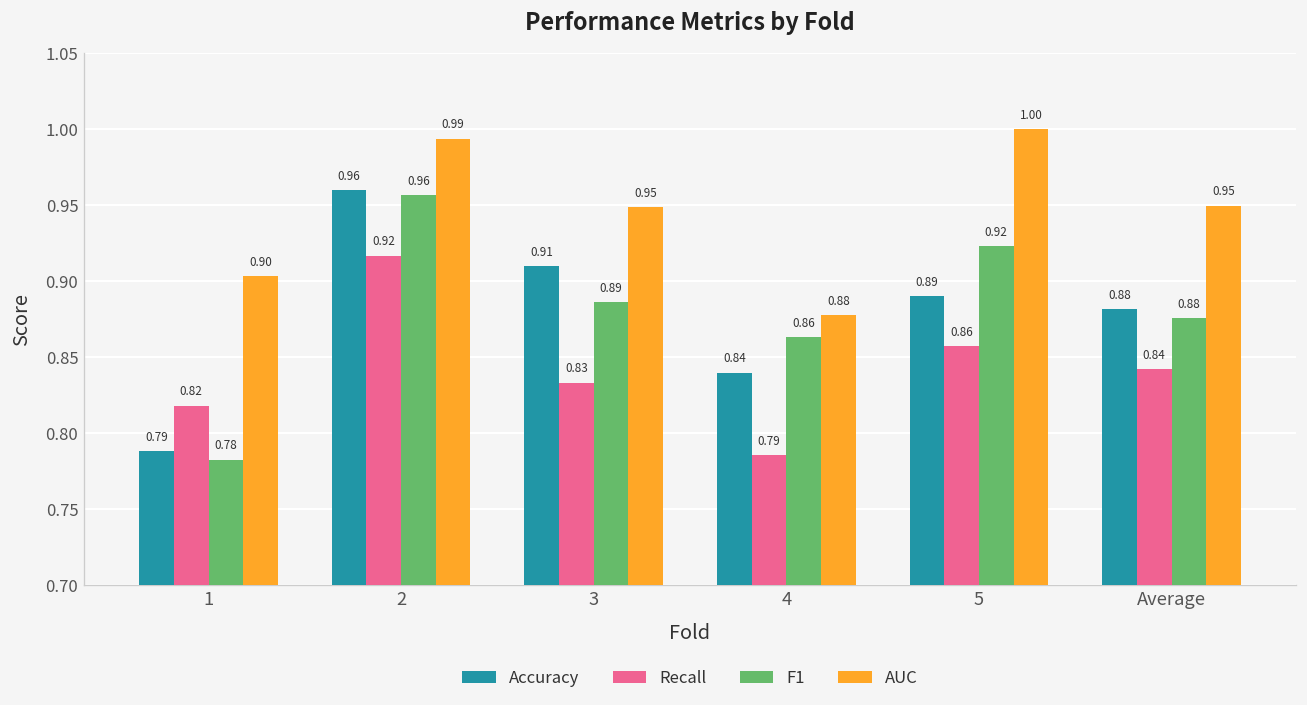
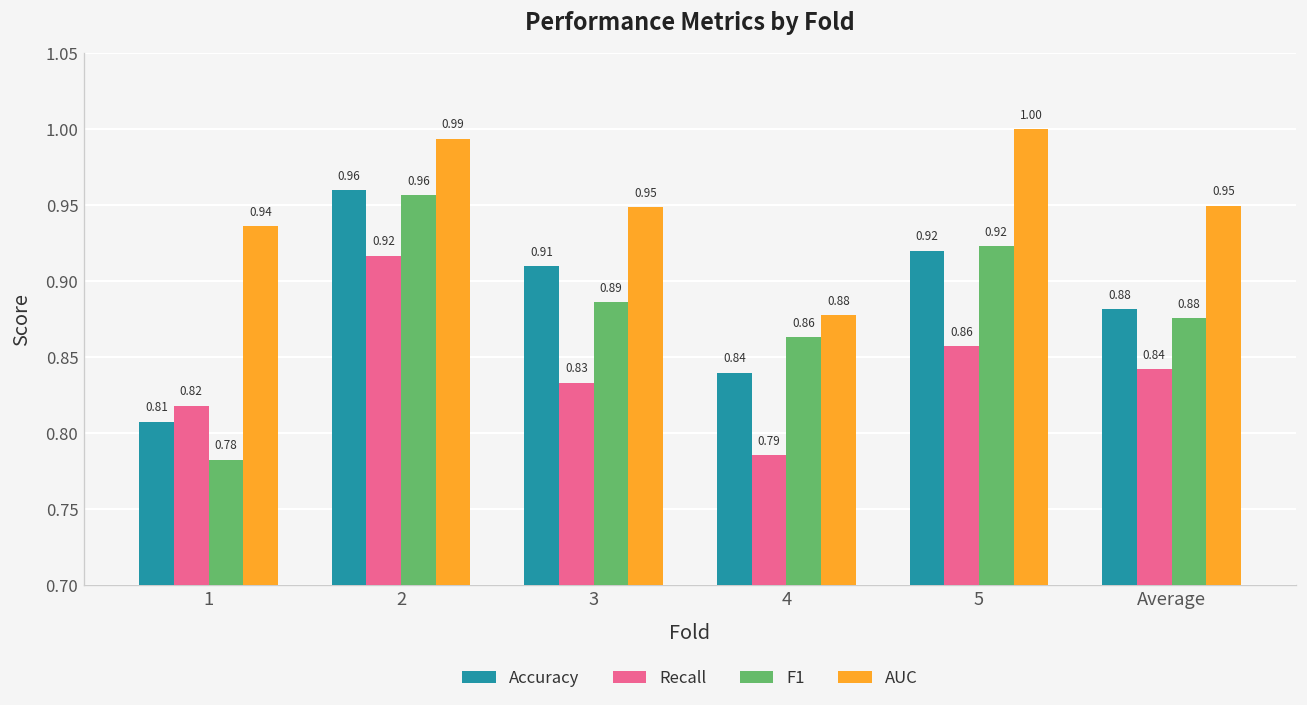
  {
    "Accuracy": {
-     "1": 0.79,
+     "1": 0.81,
      "2": 0.96,
      "3": 0.91,
      "4": 0.84,
-     "5": 0.89,
+     "5": 0.92,
      "Average": 0.88
    },
    "Recall": {
      "1": 0.82,
      "2": 0.92,
      "3": 0.83,
      "4": 0.79,
      "5": 0.86,
      "Average": 0.84
    },
    "F1": {
      "1": 0.78,
      "2": 0.96,
      "3": 0.89,
      "4": 0.86,
      "5": 0.92,
      "Average": 0.88
    },
    "AUC": {
-     "1": 0.90,
+     "1": 0.94,
      "2": 0.99,
      "3": 0.95,
      "4": 0.88,
      "5": 1.00,
      "Average": 0.95
    }
  }
